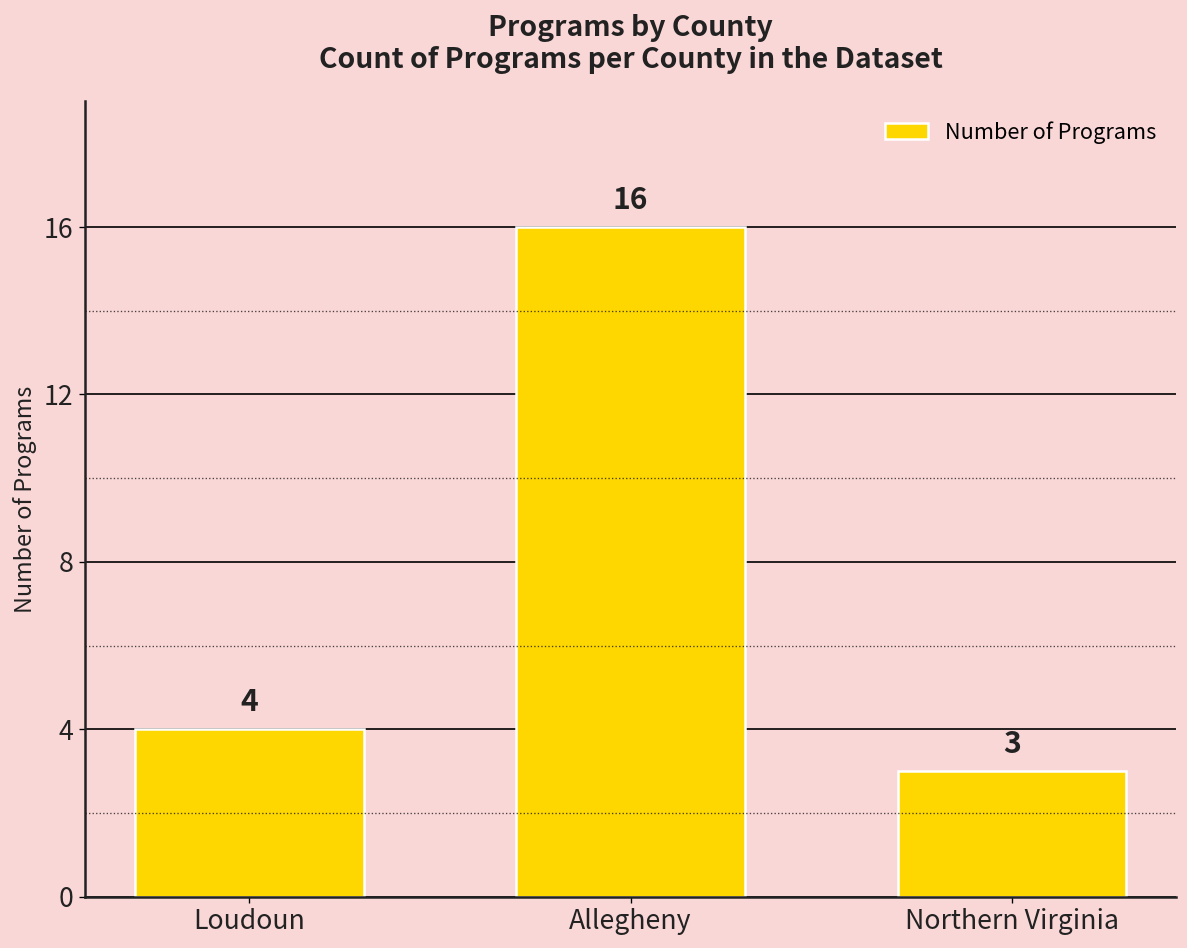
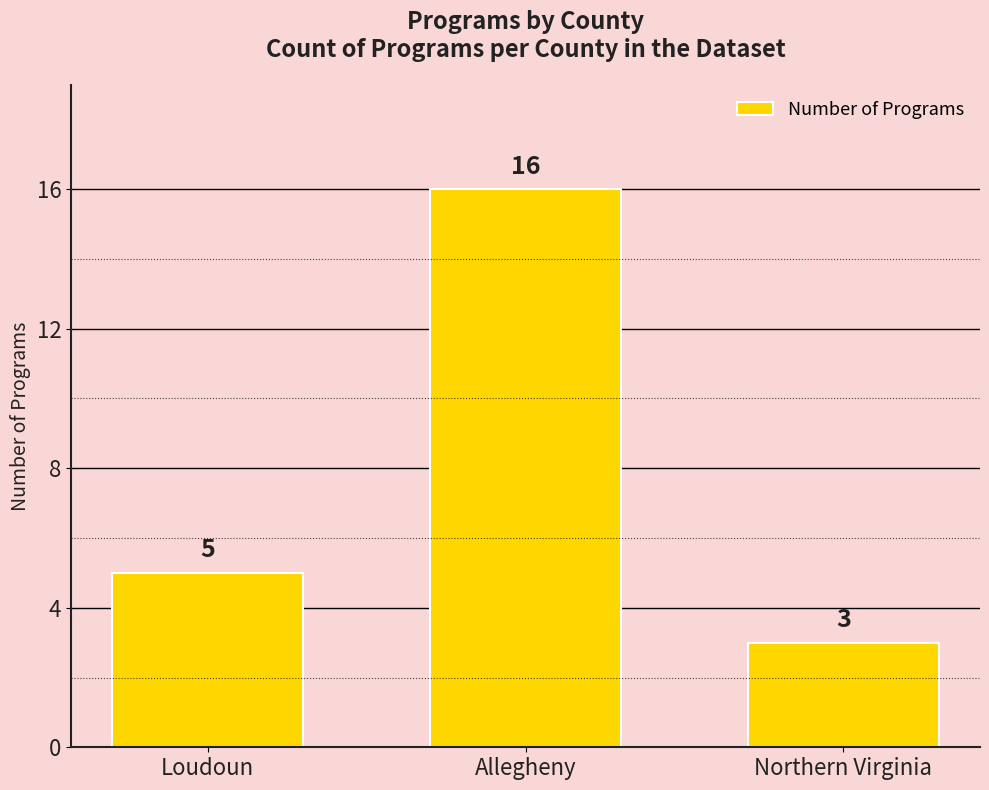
  {
-   "Loudoun": 4,
+   "Loudoun": 5,
    "Allegheny": 16,
    "Northern Virginia": 3
  }
